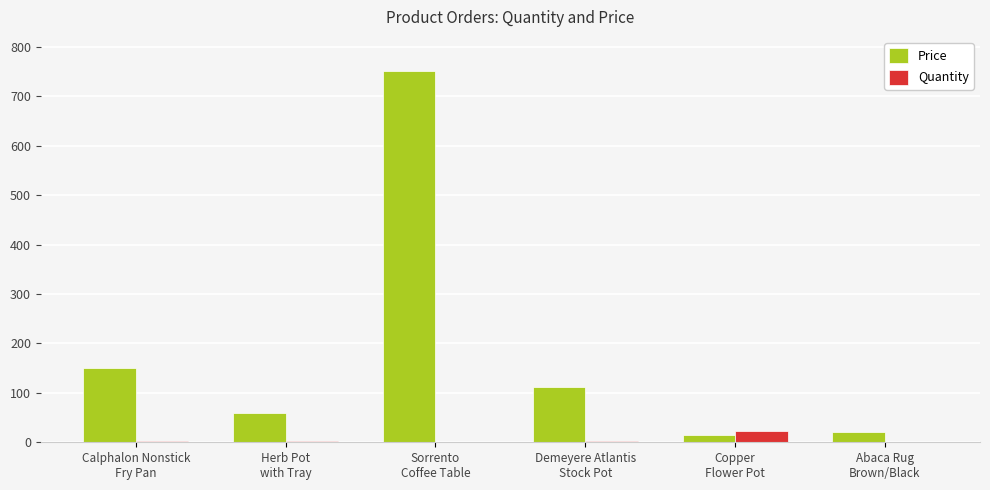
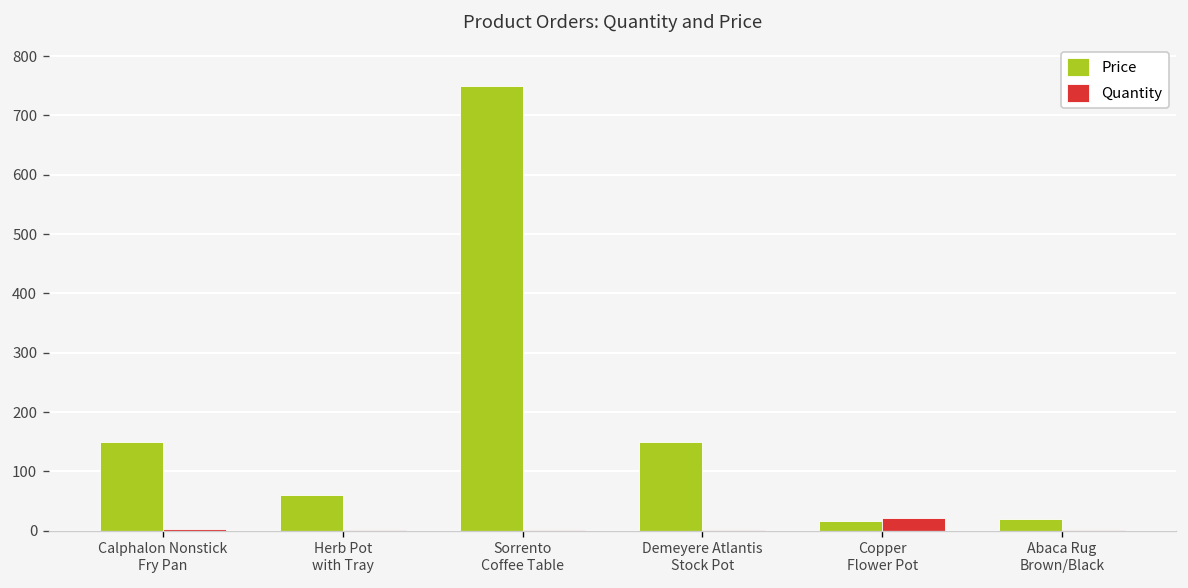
  {
    "Price": {
      "Calphalon Nonstick Fry Pan": 150,
      "Herb Pot with Tray": 60,
      "Sorrento Coffee Table": 750,
-     "Demeyere Atlantis Stock Pot": 110,
+     "Demeyere Atlantis Stock Pot": 150,
      "Copper Flower Pot": 20,
      "Abaca Rug Brown/Black": 20
    },
    "Quantity": {
      "Copper Flower Pot": 20
    }
  }
